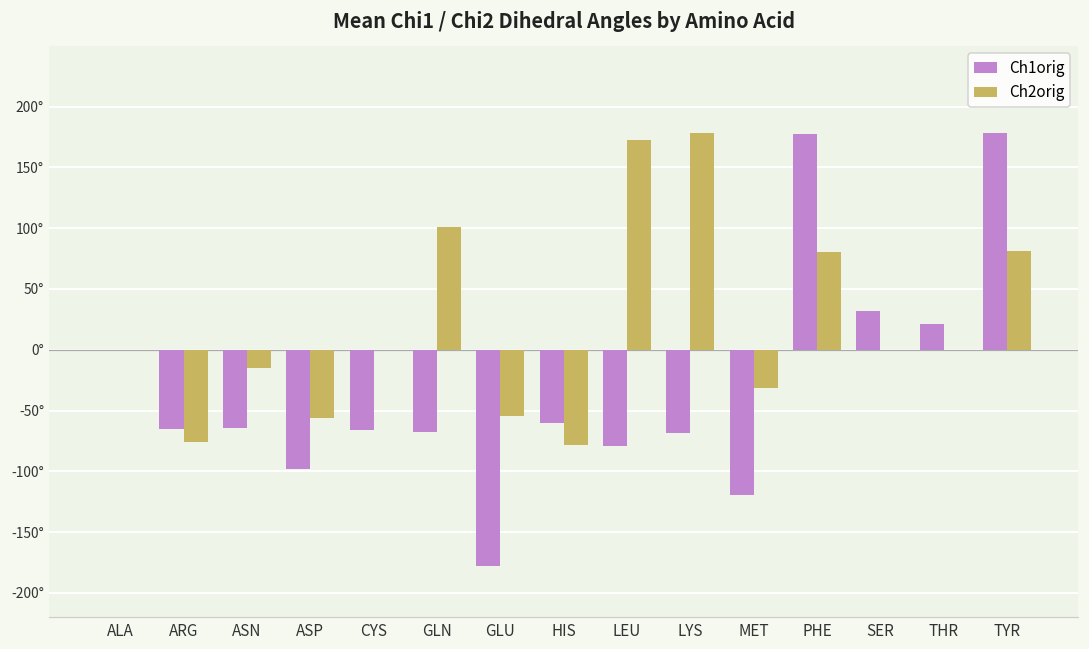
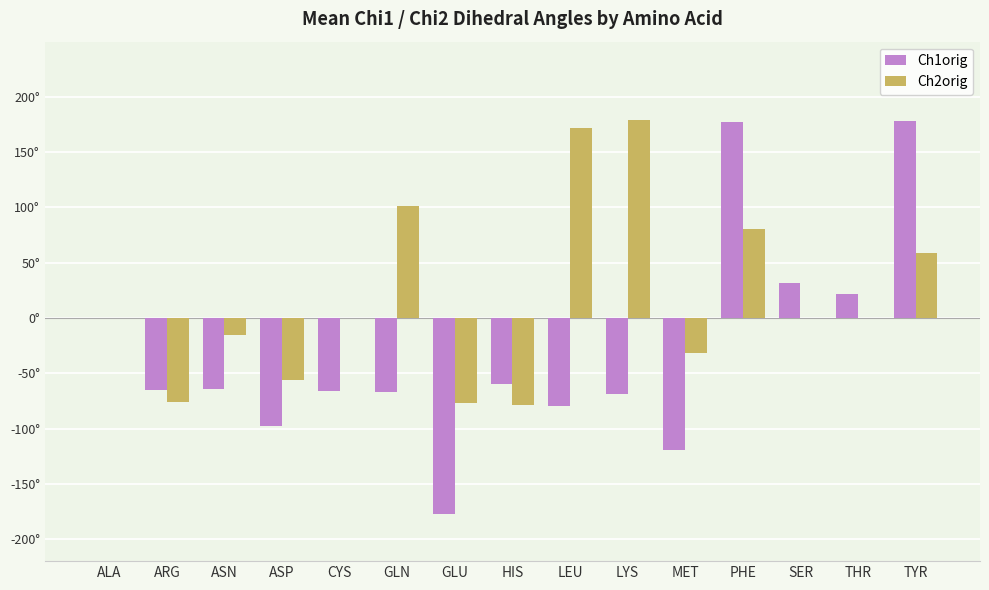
  {
    "Ch1orig": {
      "ALA": "0°",
      "ARG": "-66°",
      "ASN": "-64°",
      "ASP": "-98°",
      "CYS": "-66°",
      "GLN": "-67°",
      "GLU": "-178°",
      "HIS": "-60°",
      "LEU": "-79°",
      "LYS": "-68°",
      "MET": "-119°",
      "PHE": "177°",
      "SER": "32°",
      "THR": "21°",
      "TYR": "178°"
    },
    "Ch2orig": {
      "ALA": "0°",
      "ARG": "-76°",
      "ASN": "-15°",
      "ASP": "-57°",
      "CYS": "0°",
      "GLN": "101°",
-     "GLU": "-54°",
+     "GLU": "-77°",
      "HIS": "-79°",
      "LEU": "172°",
      "LYS": "179°",
      "MET": "-31°",
      "PHE": "80°",
      "SER": "0°",
      "THR": "0°",
-     "TYR": "81°"
+     "TYR": "59°"
    }
  }
